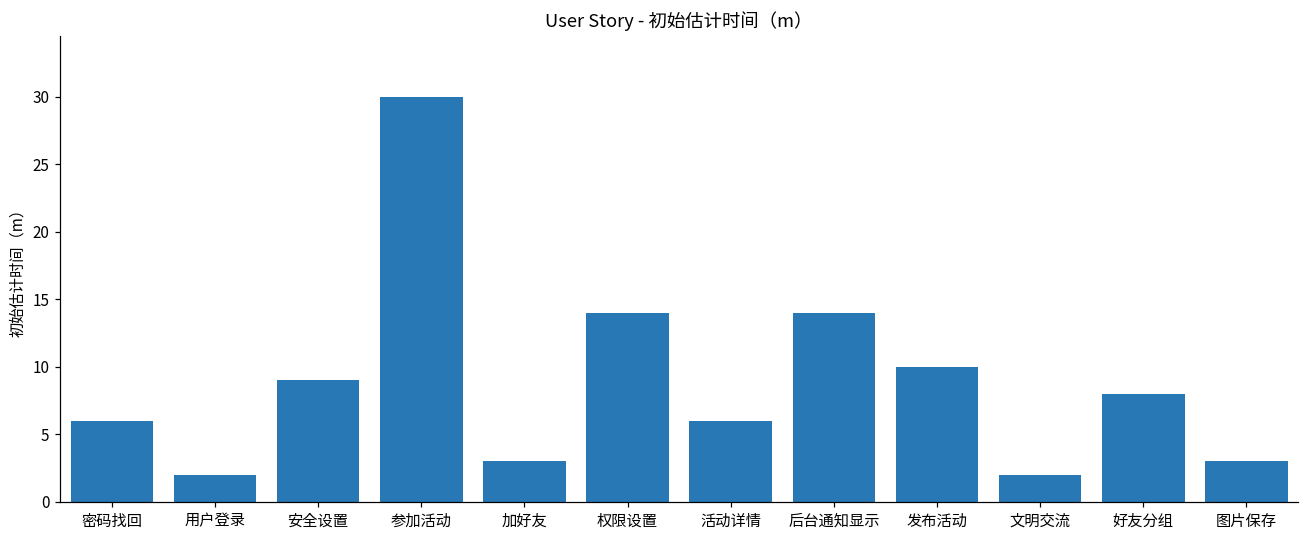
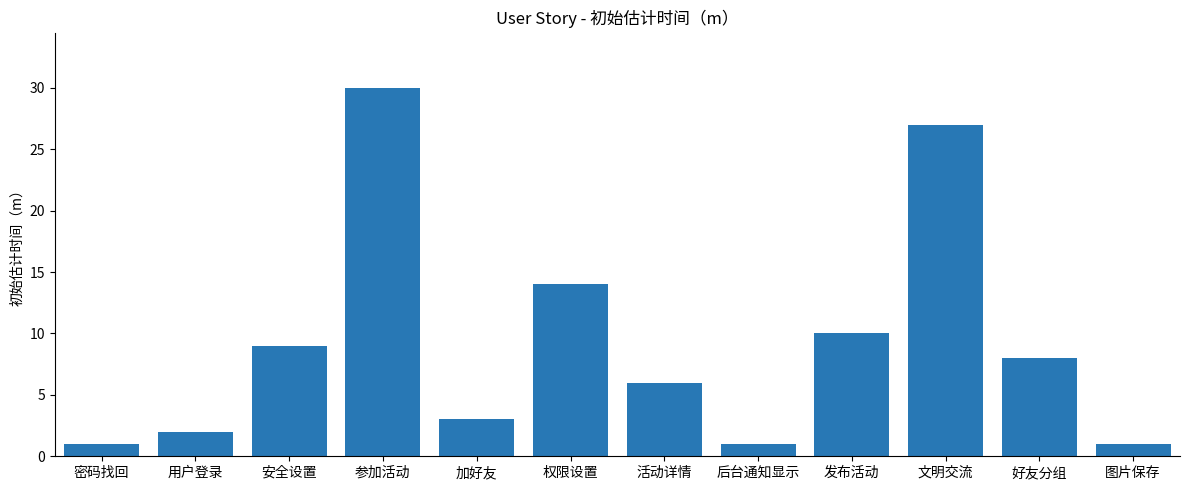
  {
-   "密码找回": 6,
+   "密码找回": 1,
    "用户登录": 2,
    "安全设置": 9,
    "参加活动": 30,
    "加好友": 3,
    "权限设置": 14,
    "活动详情": 6,
-   "后台通知显示": 14,
+   "后台通知显示": 1,
    "发布活动": 10,
-   "文明交流": 2,
+   "文明交流": 27,
    "好友分组": 8,
-   "图片保存": 3
+   "图片保存": 1
  }
